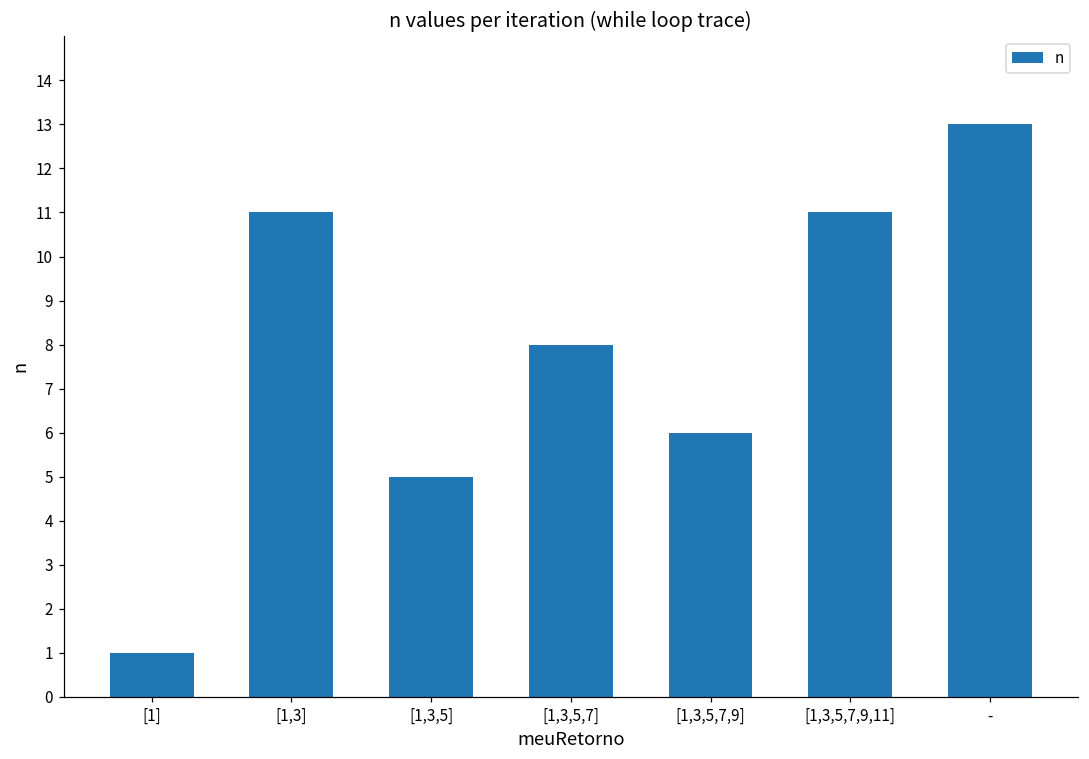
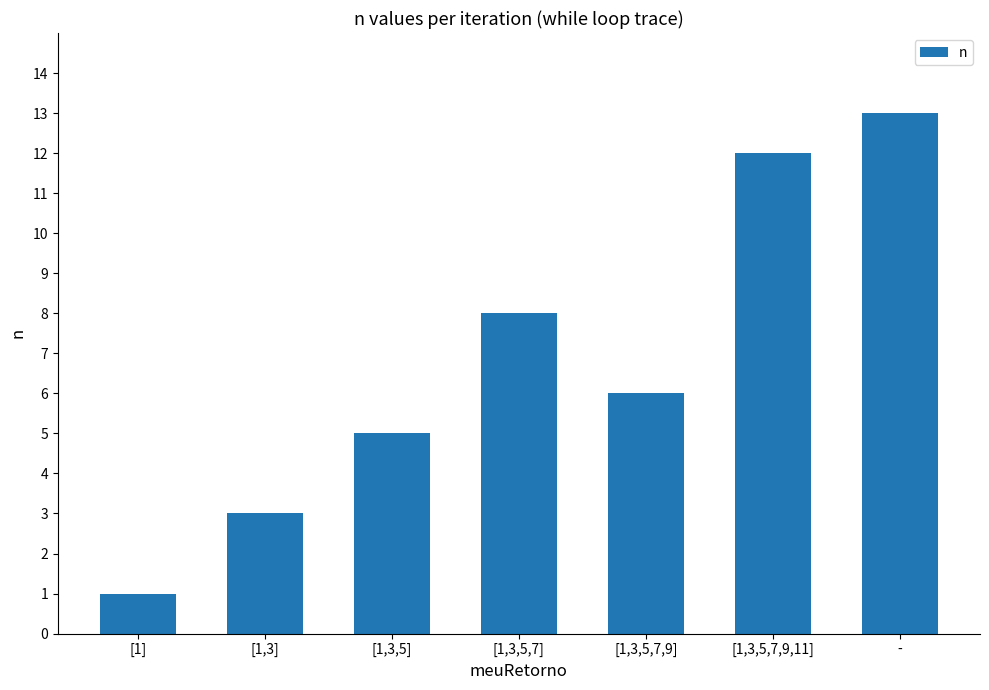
  {
    "[1]": 1,
-   "[1,3]": 11,
+   "[1,3]": 3,
    "[1,3,5]": 5,
    "[1,3,5,7]": 8,
    "[1,3,5,7,9]": 6,
-   "[1,3,5,7,9,11]": 11,
+   "[1,3,5,7,9,11]": 12,
    "-": 13
  }
